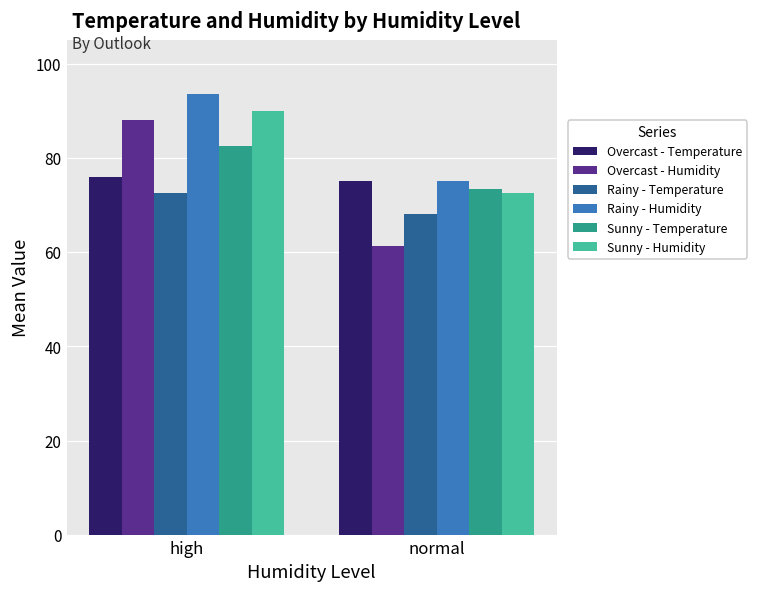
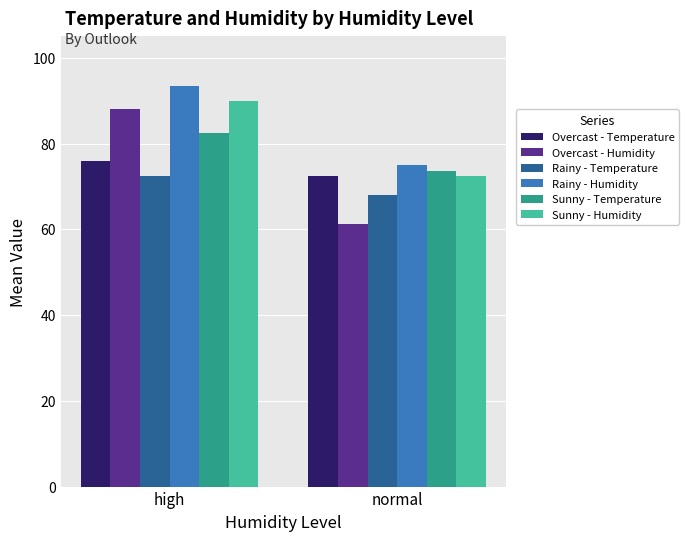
  {
    "Overcast - Temperature": {
      "high": 76,
-     "normal": 75
+     "normal": 73
    },
    "Overcast - Humidity": {
      "high": 88,
      "normal": 61
    }
  }
